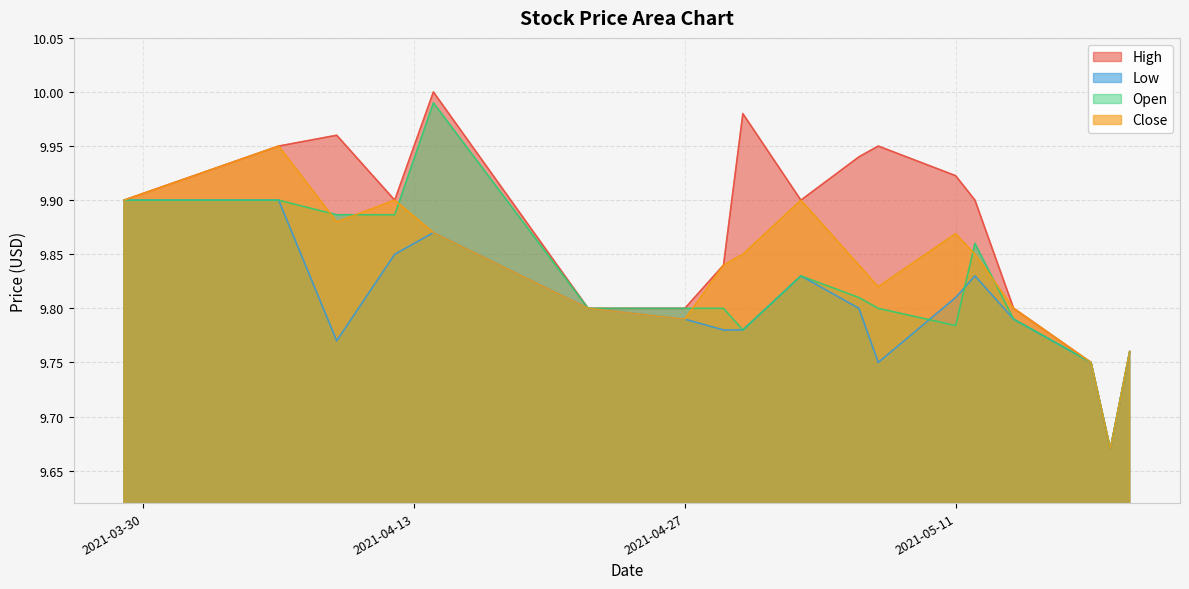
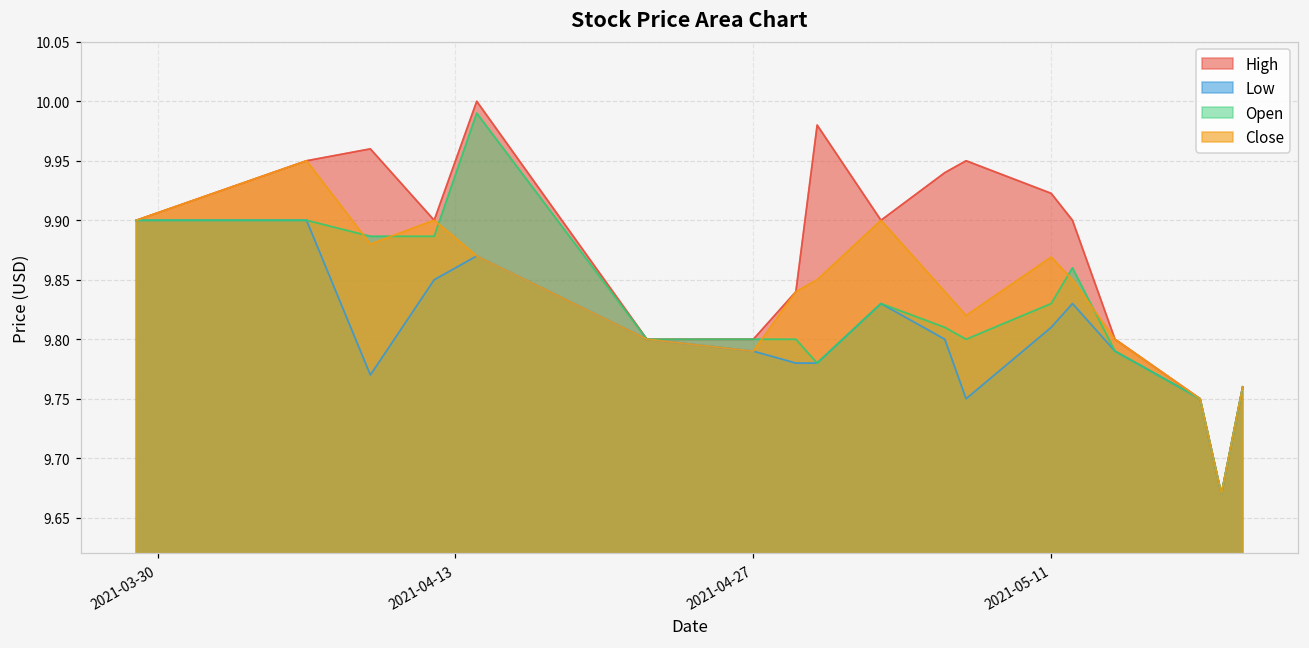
  {
    "High": {
      "2021-05-11": 9.923
    },
    "Low": {
      "2021-05-11": 9.810
    },
    "Open": {
-     "2021-05-11": 9.784
+     "2021-05-11": 9.830
    },
    "Close": {
      "2021-05-11": 9.869
    }
  }
